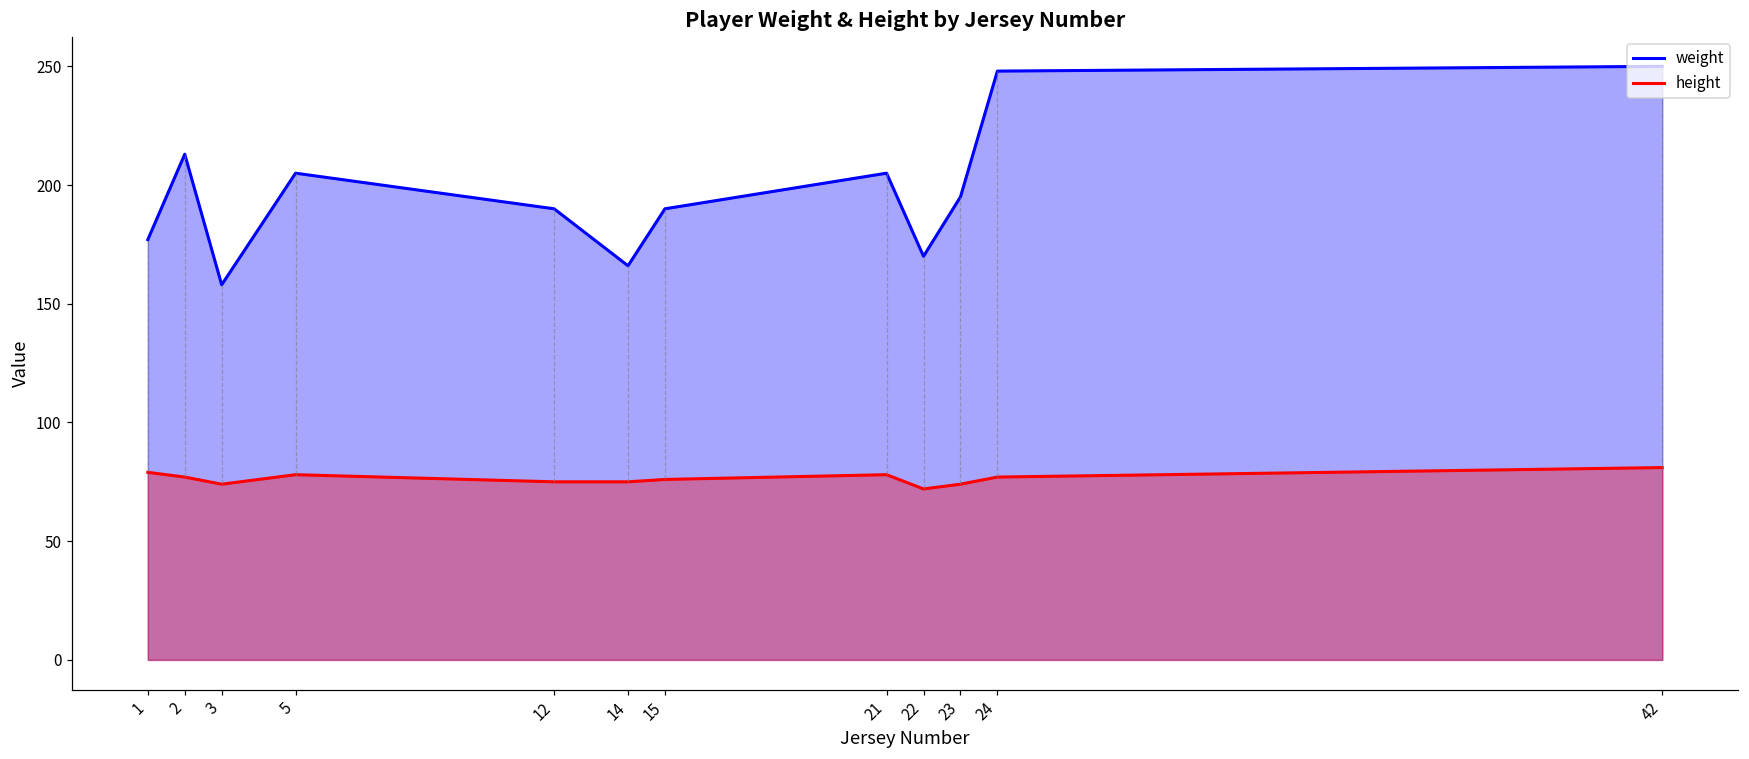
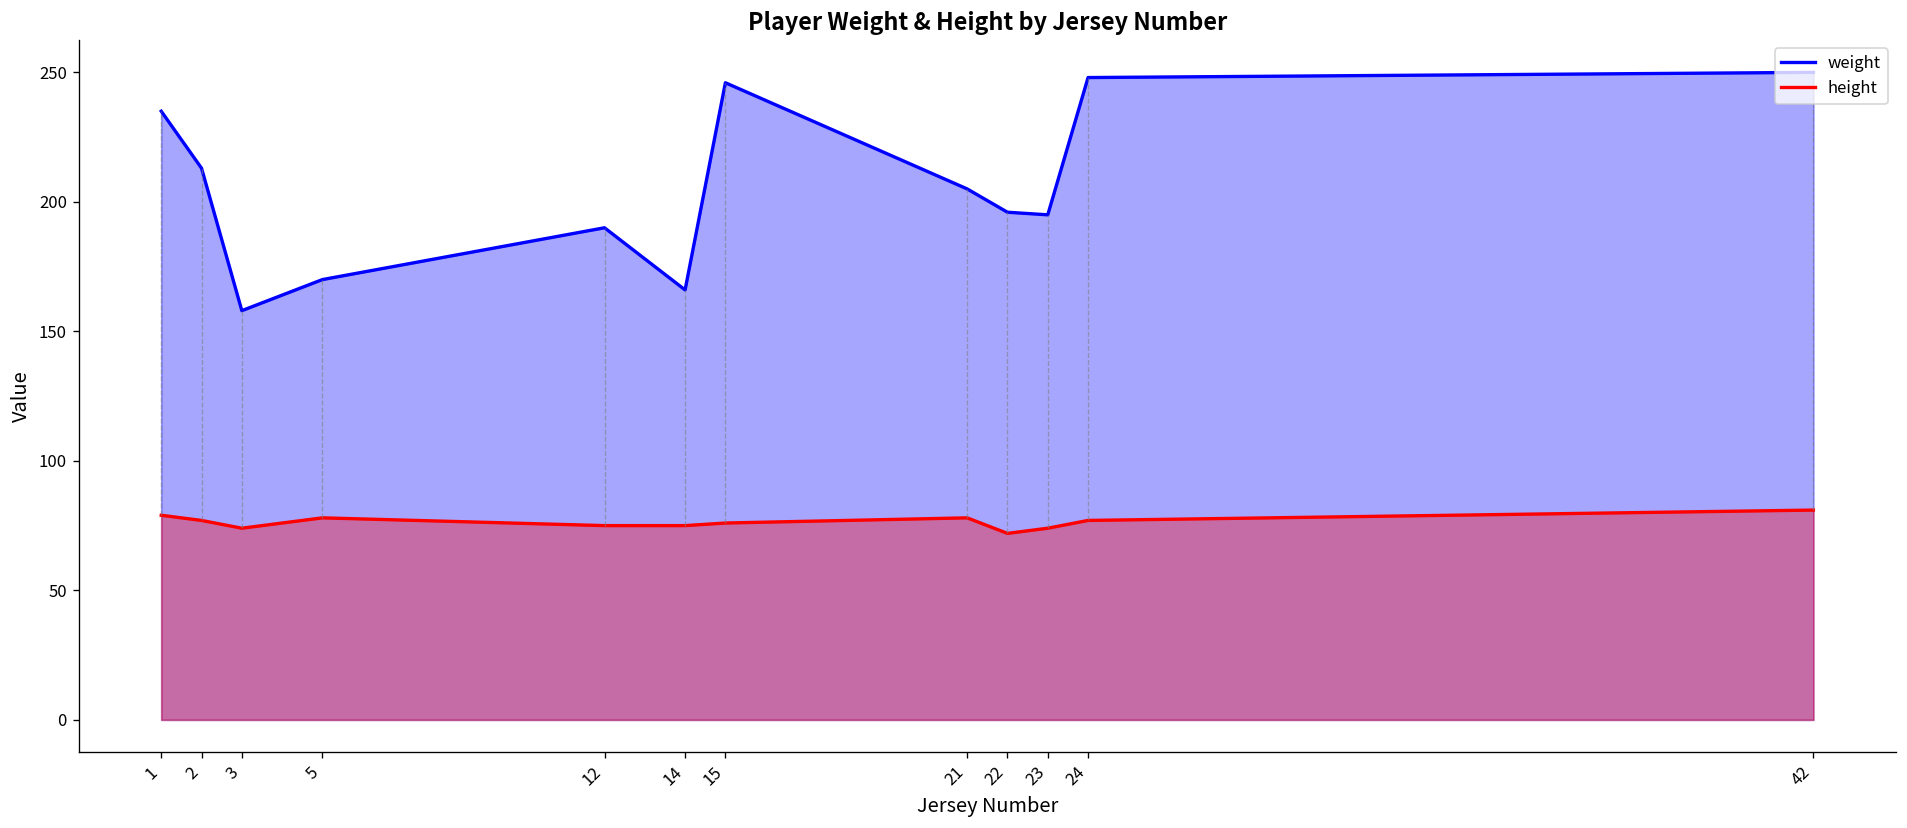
  {
    "weight": {
-     "1": 177,
-     "5": 205,
-     "15": 190,
-     "22": 170
+     "1": 235,
+     "5": 170,
+     "15": 246,
+     "22": 196
    }
  }
